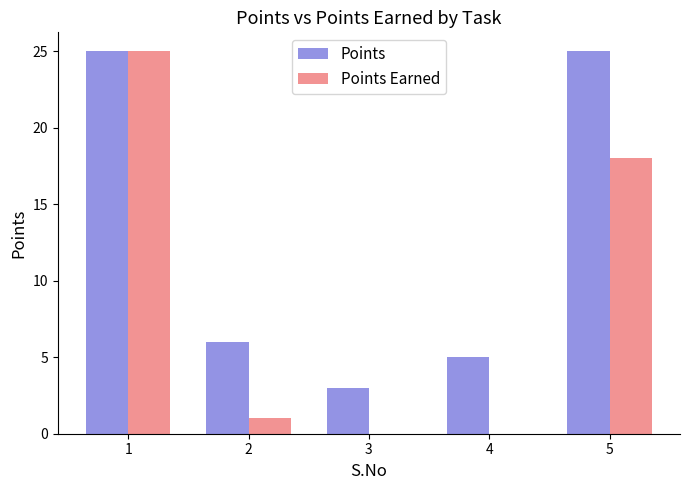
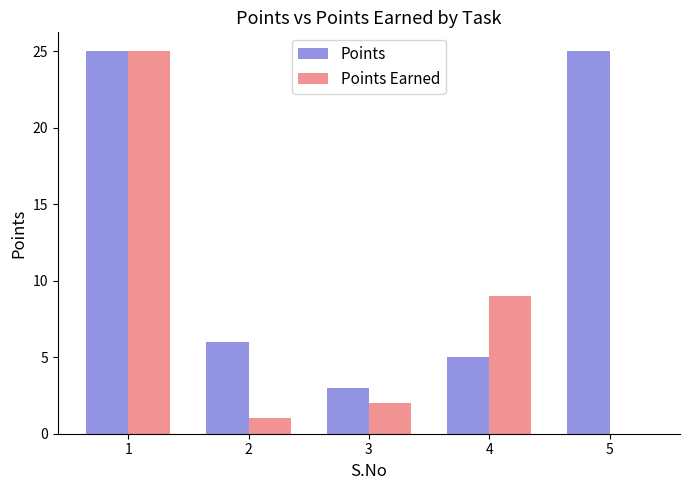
  {
    "Points": {
      "1": 25,
      "2": 6,
      "3": 3,
      "4": 5,
      "5": 25
    },
    "Points Earned": {
      "1": 25,
      "2": 1,
-     "3": 0,
-     "4": 0,
-     "5": 18
+     "3": 2,
+     "4": 9,
+     "5": 0
    }
  }
